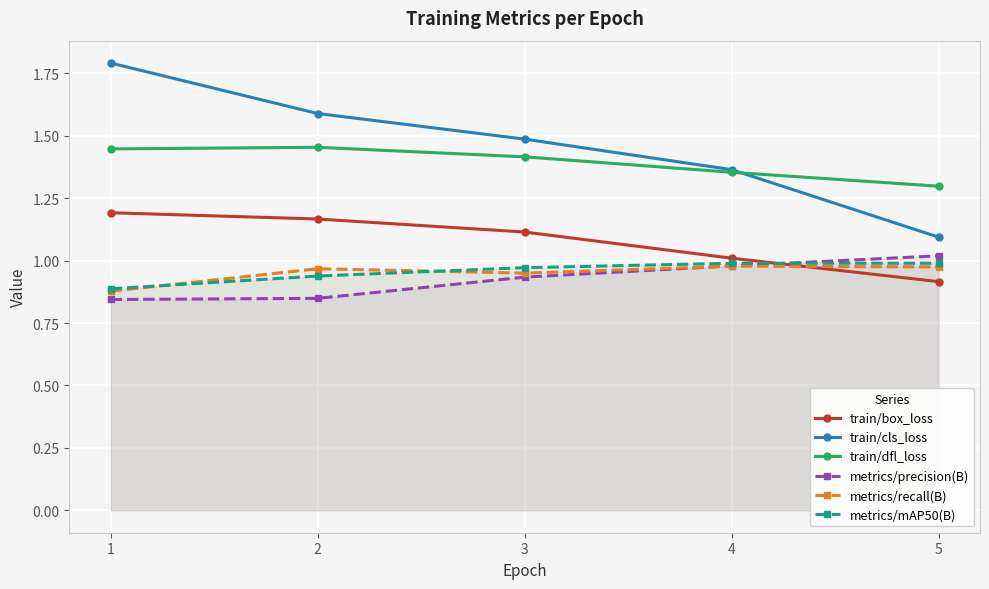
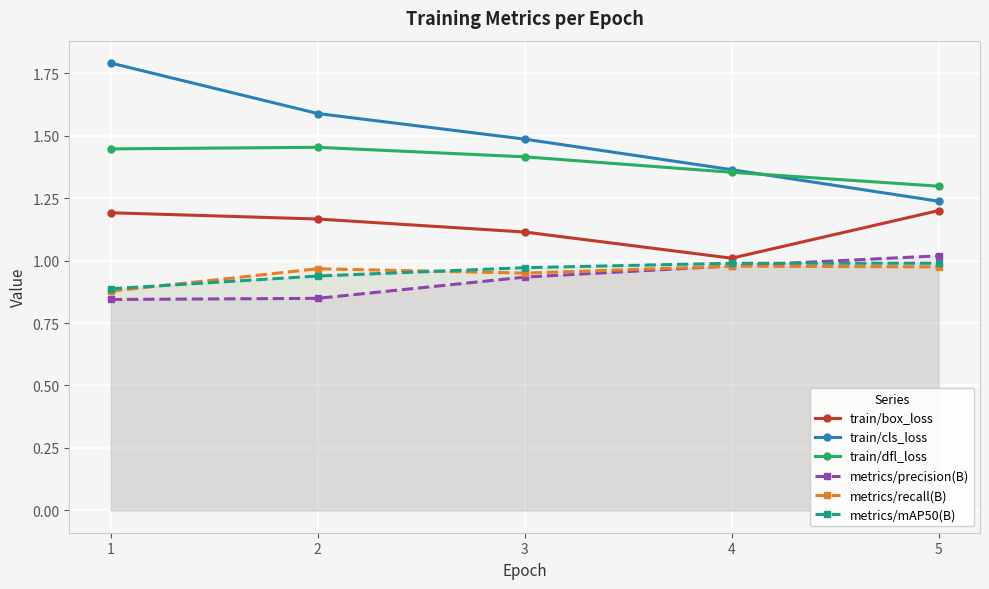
  {
    "train/box_loss": {
      "1": 1.19,
      "2": 1.17,
      "3": 1.11,
      "4": 1.01,
-     "5": 0.92
+     "5": 1.20
    },
    "train/cls_loss": {
      "1": 1.79,
      "2": 1.59,
      "3": 1.49,
      "4": 1.36,
-     "5": 1.09
+     "5": 1.24
    },
    "metrics/precision(B)": {
      "1": 0.84,
      "2": 0.85,
      "3": 0.93,
      "5": 1.02
    },
    "metrics/recall(B)": {
      "2": 0.97,
      "3": 0.95,
      "5": 0.98
    }
  }
